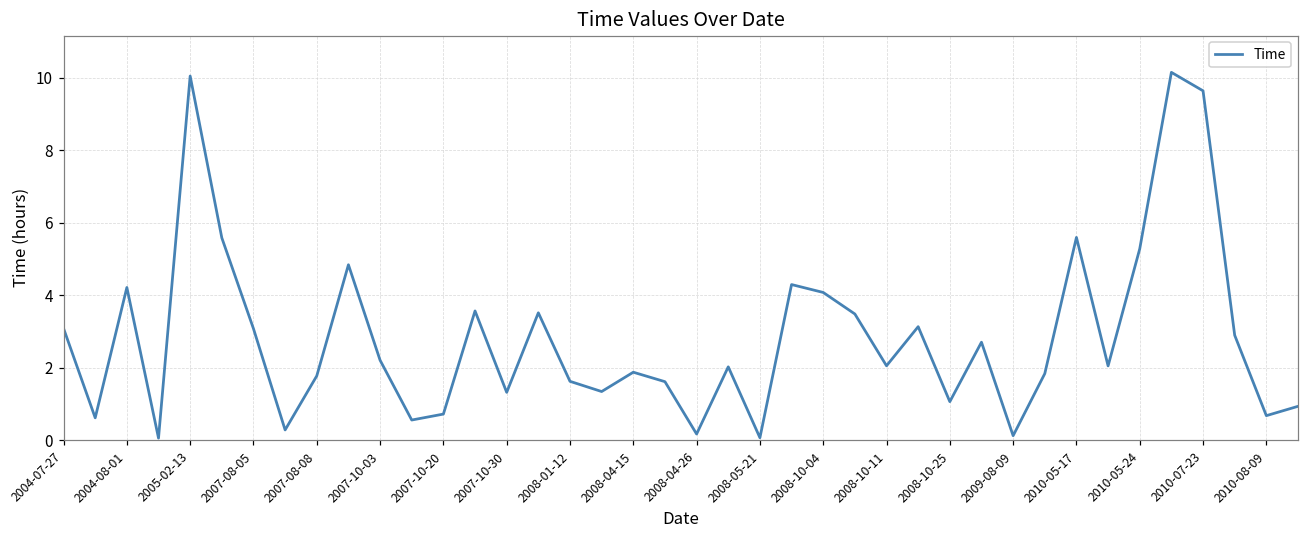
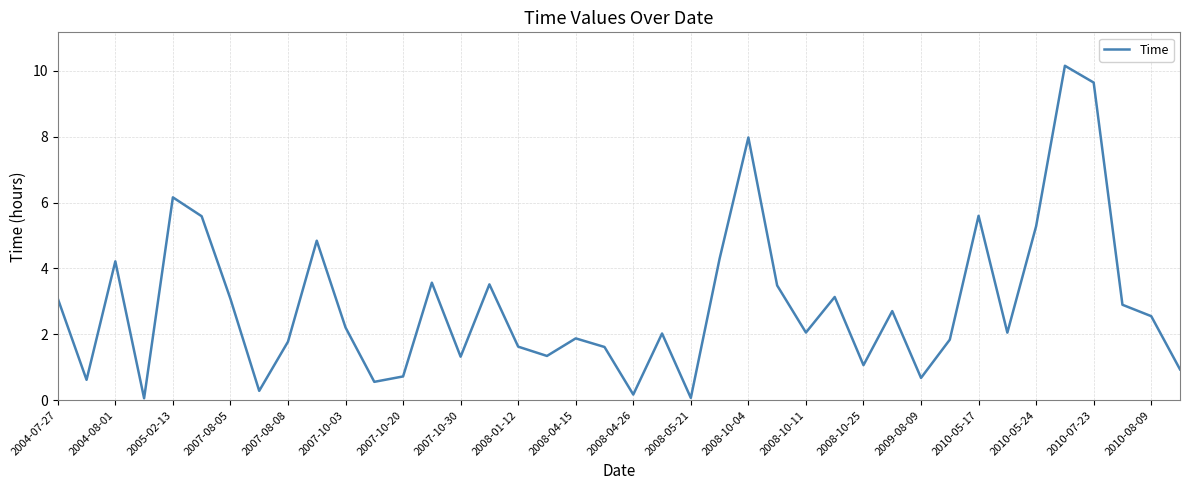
  {
    "2004-07-27": 3.1,
    "2004-08-01": 4.2,
-   "2005-02-13": 10.1,
+   "2005-02-13": 6.2,
    "2007-08-05": 3.1,
    "2007-08-08": 1.8,
    "2007-10-03": 2.2,
    "2007-10-20": 0.7,
    "2007-10-30": 1.3,
    "2008-01-12": 1.6,
    "2008-04-15": 1.9,
    "2008-04-26": 0.2,
    "2008-05-21": 0.1,
-   "2008-10-04": 4.1,
+   "2008-10-04": 8.0,
    "2008-10-11": 2.1,
    "2008-10-25": 1.1,
-   "2009-08-09": 0.1,
+   "2009-08-09": 0.7,
    "2010-05-17": 5.6,
    "2010-05-24": 5.3,
    "2010-07-23": 9.6,
-   "2010-08-09": 0.7
+   "2010-08-09": 2.6
  }
